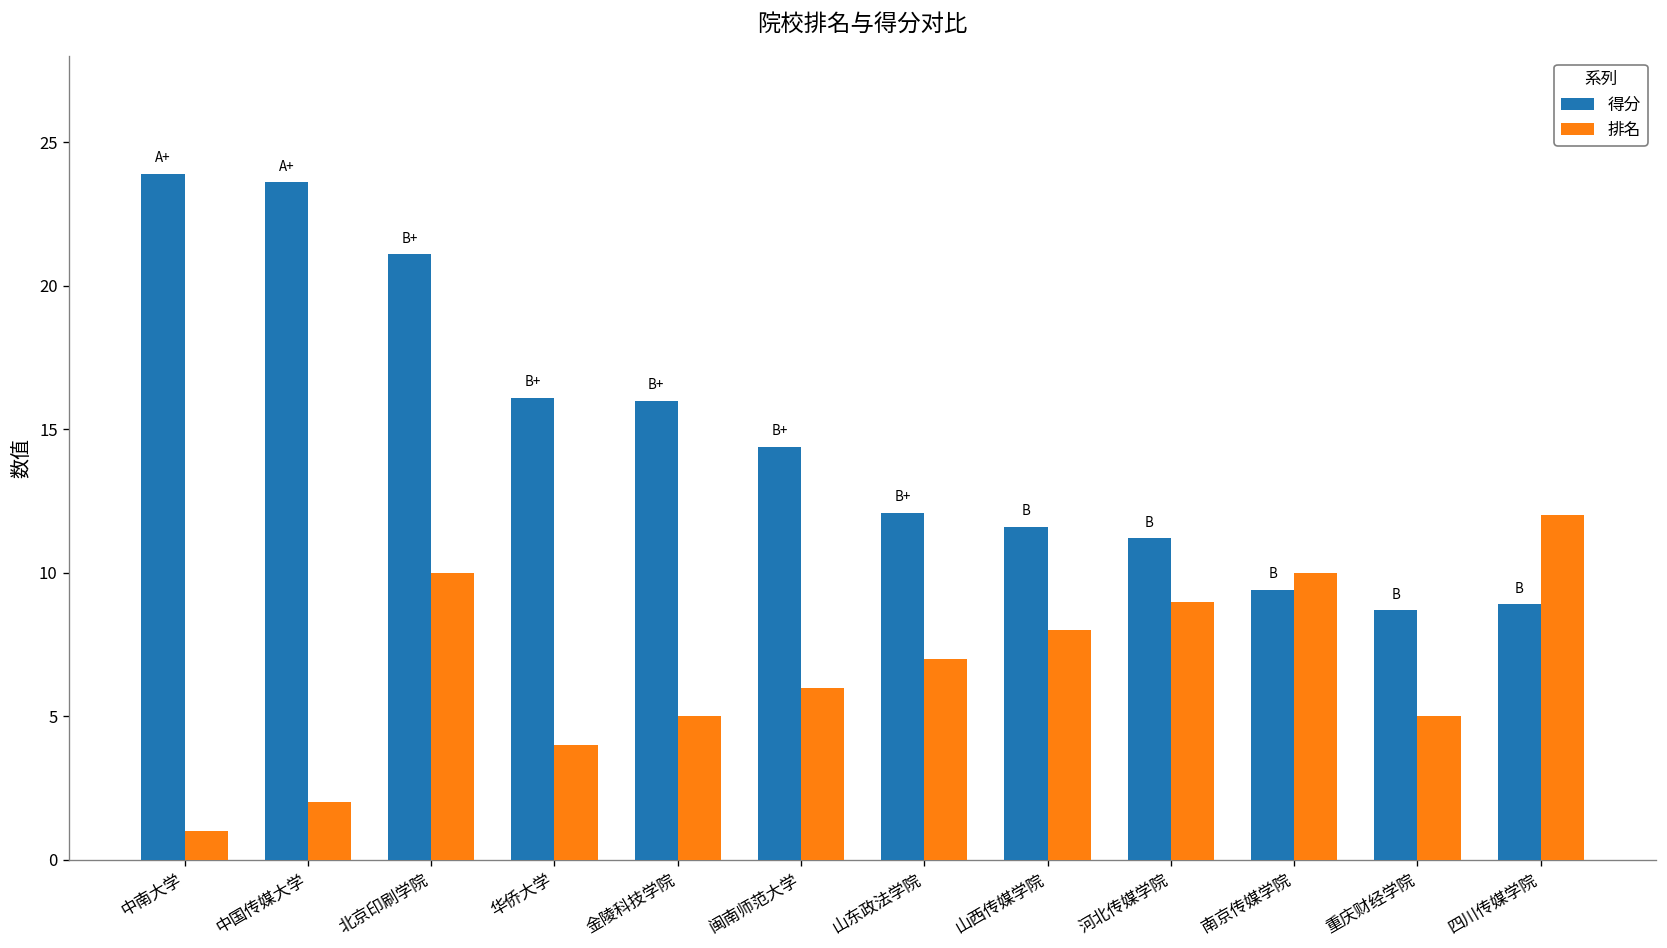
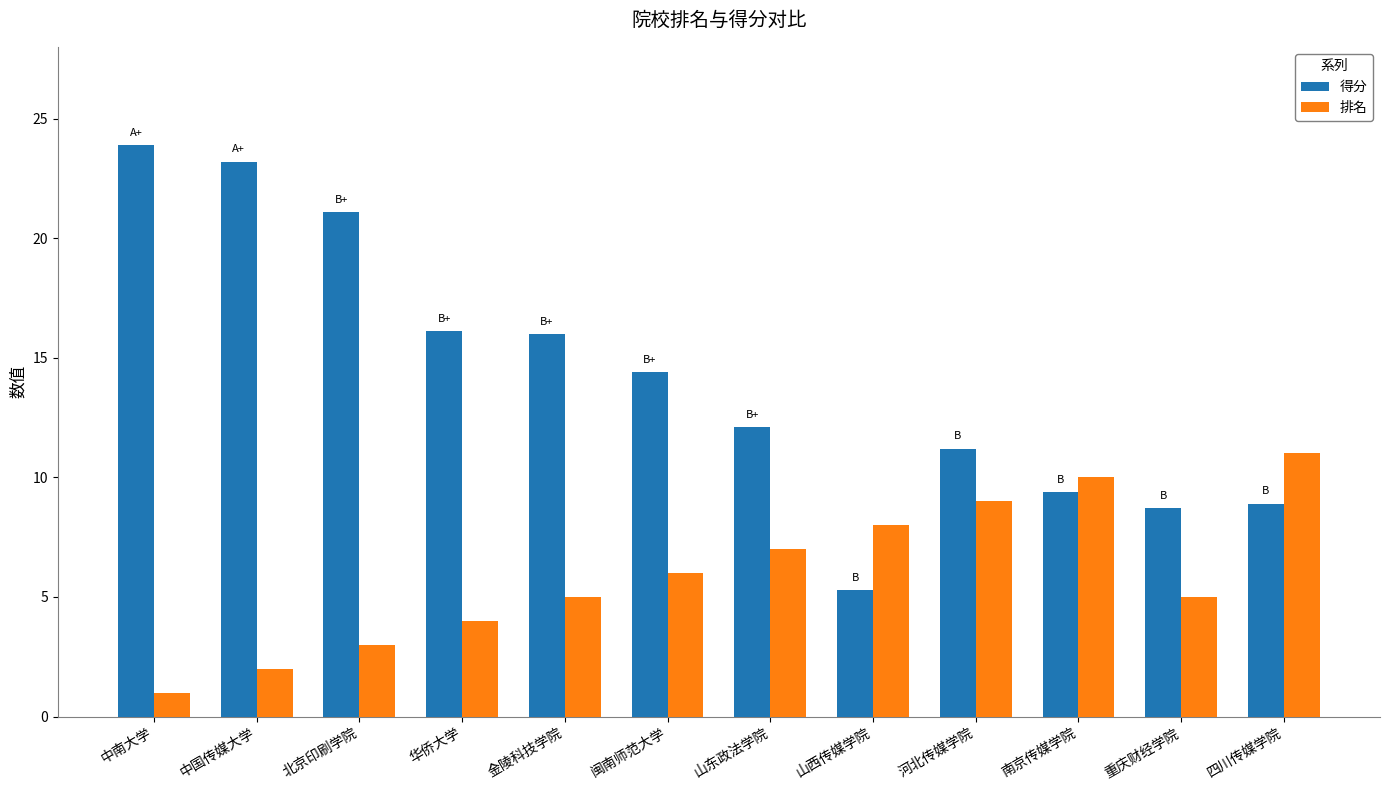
  {
    "得分": {
      "中南大学": 23.9,
-     "中国传媒大学": 23.6,
+     "中国传媒大学": 23.2,
      "北京印刷学院": 21.1,
      "华侨大学": 16.1,
      "金陵科技学院": 16.0,
      "闽南师范大学": 14.4,
      "山东政法学院": 12.1,
-     "山西传媒学院": 11.6,
+     "山西传媒学院": 5.3,
      "河北传媒学院": 11.2,
      "南京传媒学院": 9.4,
      "重庆财经学院": 8.7,
      "四川传媒学院": 8.9
    },
    "排名": {
      "中南大学": 1,
      "中国传媒大学": 2,
-     "北京印刷学院": 10,
+     "北京印刷学院": 3,
      "华侨大学": 4,
      "金陵科技学院": 5,
      "闽南师范大学": 6,
      "山东政法学院": 7,
      "山西传媒学院": 8,
      "河北传媒学院": 9,
      "南京传媒学院": 10,
      "重庆财经学院": 5,
-     "四川传媒学院": 12
+     "四川传媒学院": 11
    }
  }
